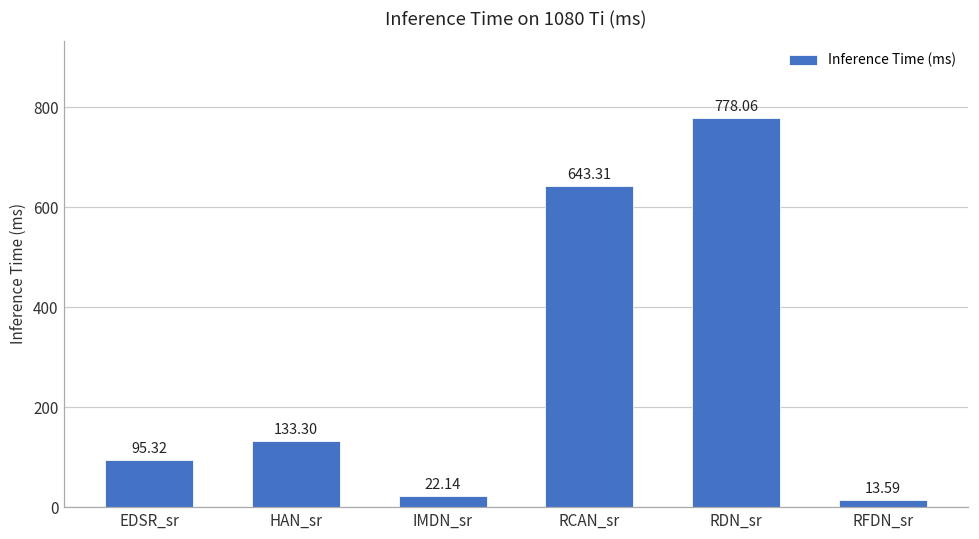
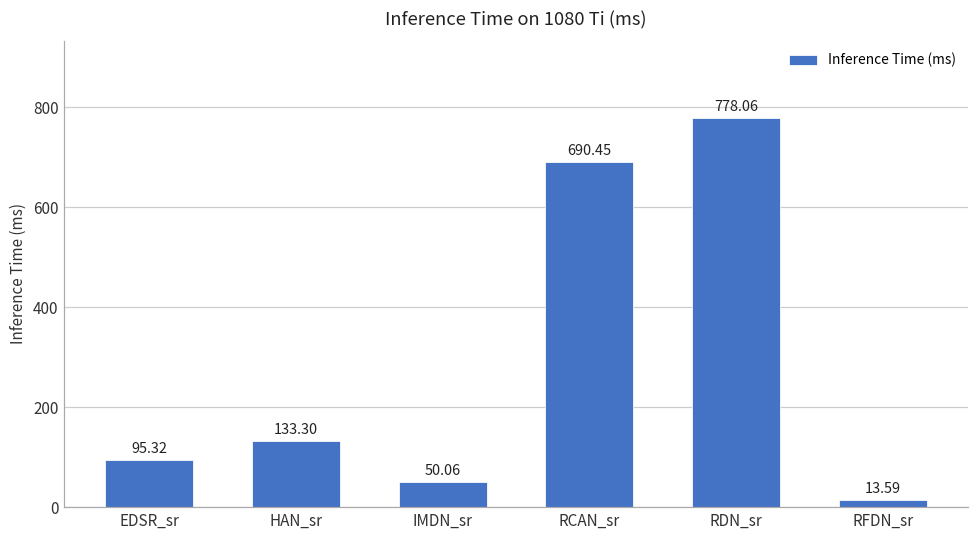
  {
    "EDSR_sr": 95.32,
    "HAN_sr": 133.30,
-   "IMDN_sr": 22.14,
-   "RCAN_sr": 643.31,
+   "IMDN_sr": 50.06,
+   "RCAN_sr": 690.45,
    "RDN_sr": 778.06,
    "RFDN_sr": 13.59
  }
